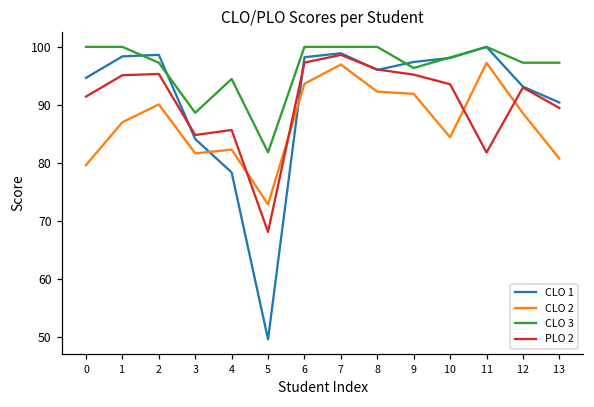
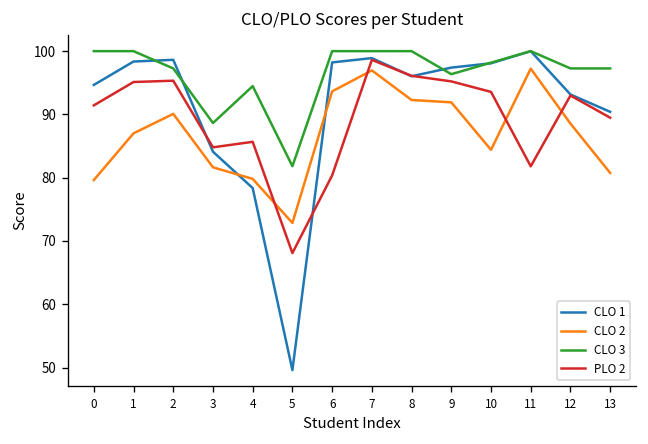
  {
    "CLO 1": {
      "0": 95,
      "1": 98,
      "2": 99,
      "3": 84,
      "4": 78,
      "5": 50,
      "6": 98,
      "9": 97,
      "13": 90
    },
    "CLO 2": {
      "0": 80,
      "1": 87,
      "2": 90,
      "3": 82,
-     "4": 82,
+     "4": 80,
      "5": 73,
      "6": 94,
      "7": 97,
      "8": 92,
      "9": 92,
      "10": 84,
      "11": 97,
      "12": 89,
      "13": 81
    },
    "CLO 3": {
      "0": 100,
      "1": 100,
      "2": 97,
      "3": 89,
      "4": 94,
      "5": 82,
      "6": 100,
      "7": 100,
      "8": 100,
      "9": 96,
      "12": 97,
      "13": 97
    },
    "PLO 2": {
      "0": 91,
      "1": 95,
      "2": 95,
      "3": 85,
      "4": 86,
      "5": 68,
-     "6": 97,
+     "6": 80,
      "9": 95,
      "10": 94,
      "11": 82,
      "13": 89
    }
  }
